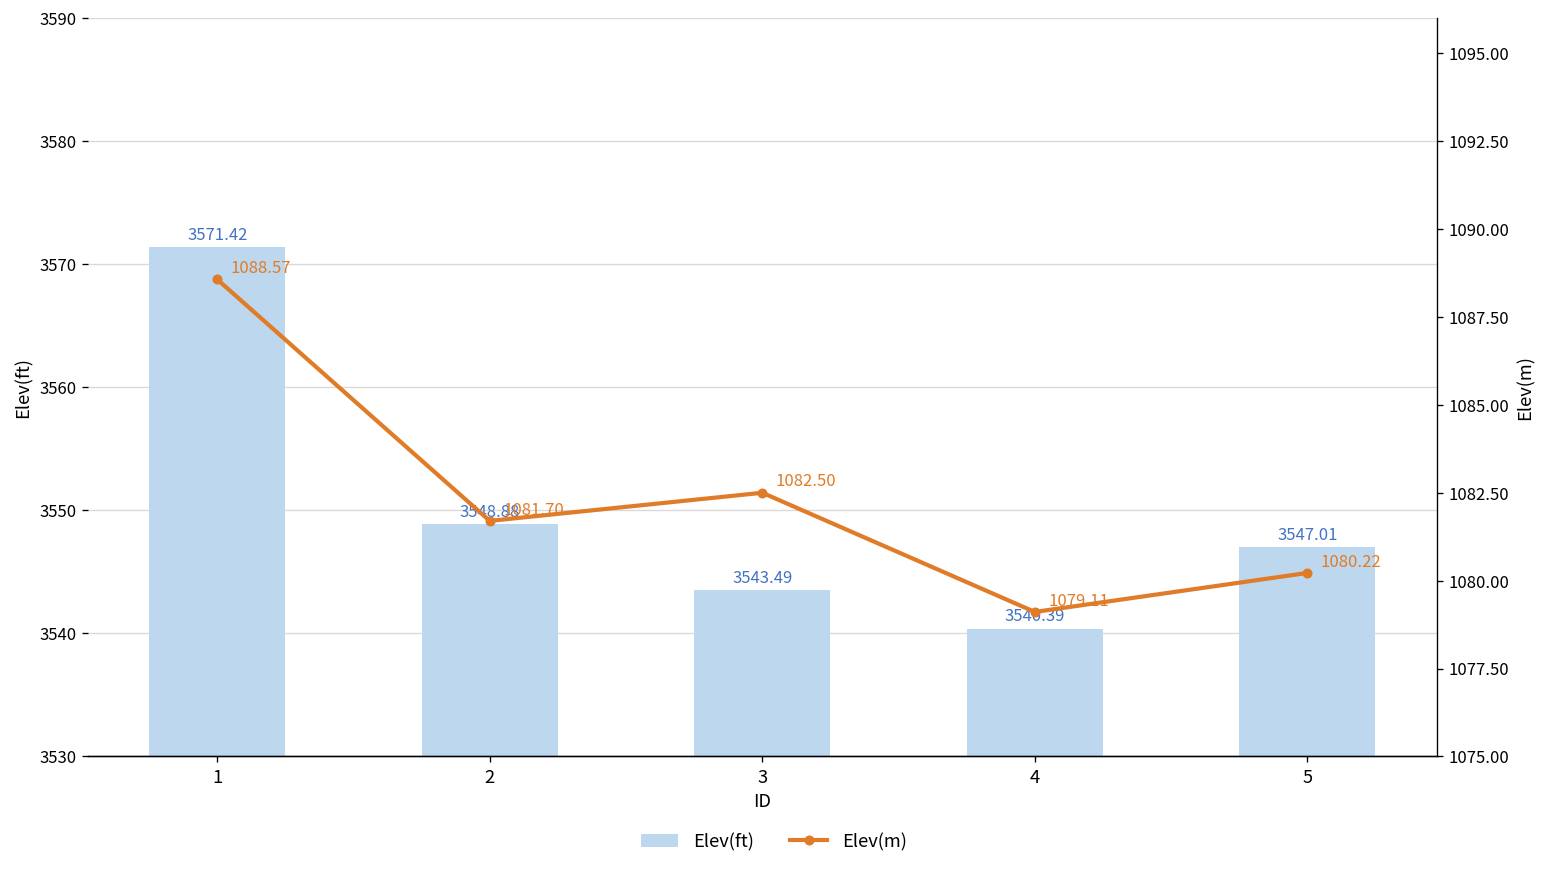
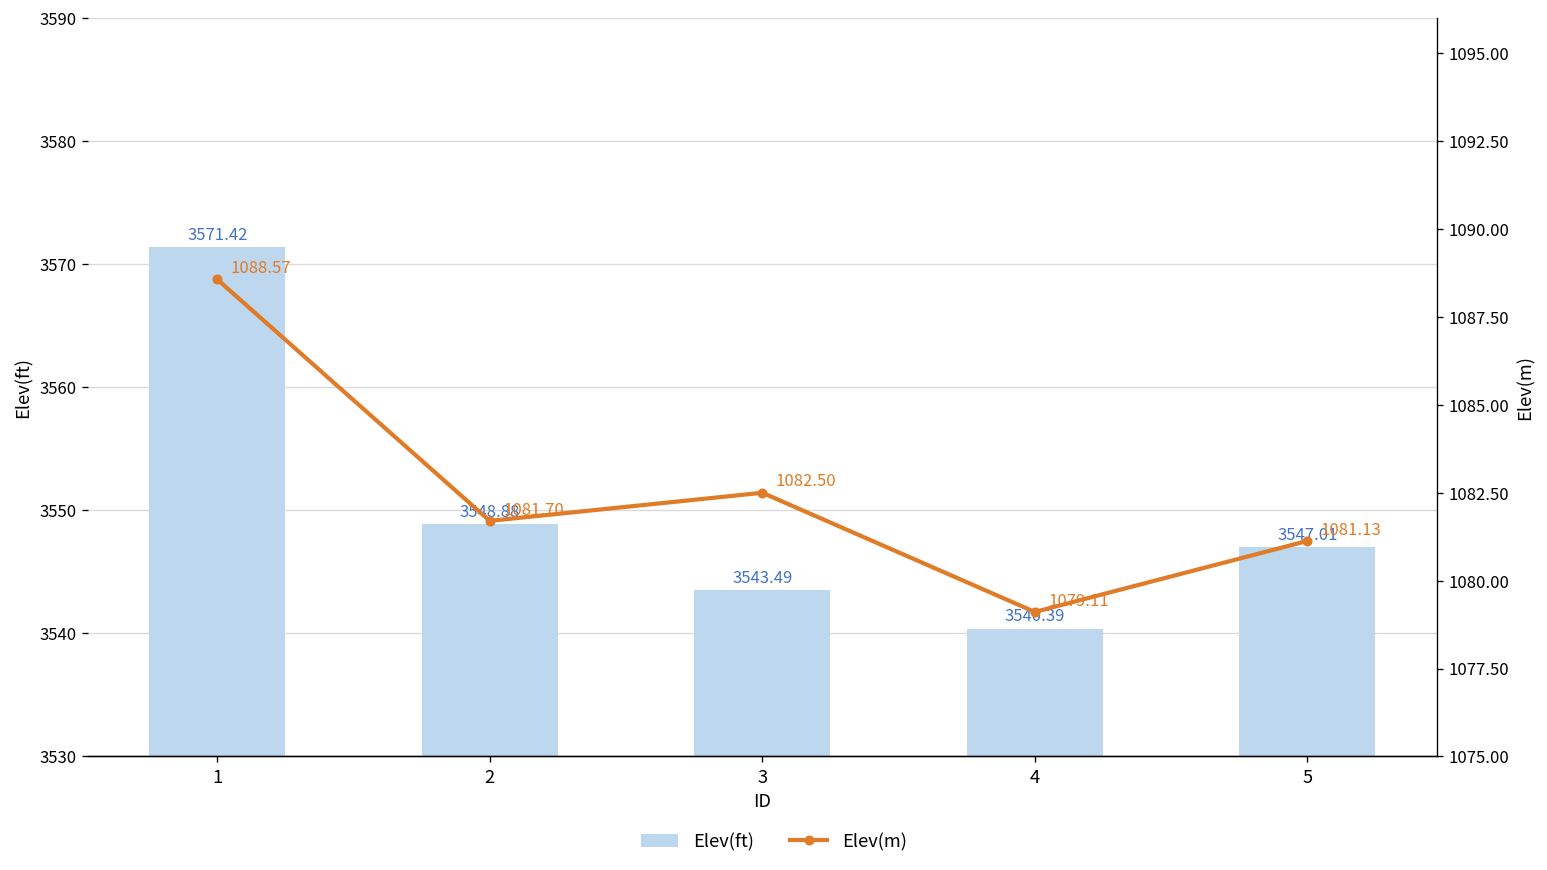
  {
    "Elev(ft)": {
      "1": 3571.42,
      "3": 3543.49,
      "5": 3547.01
    },
    "Elev(m)": {
      "1": 1088.57,
      "3": 1082.50,
      "4": 1079.11,
-     "5": 1080.22
+     "5": 1081.13
    }
  }
